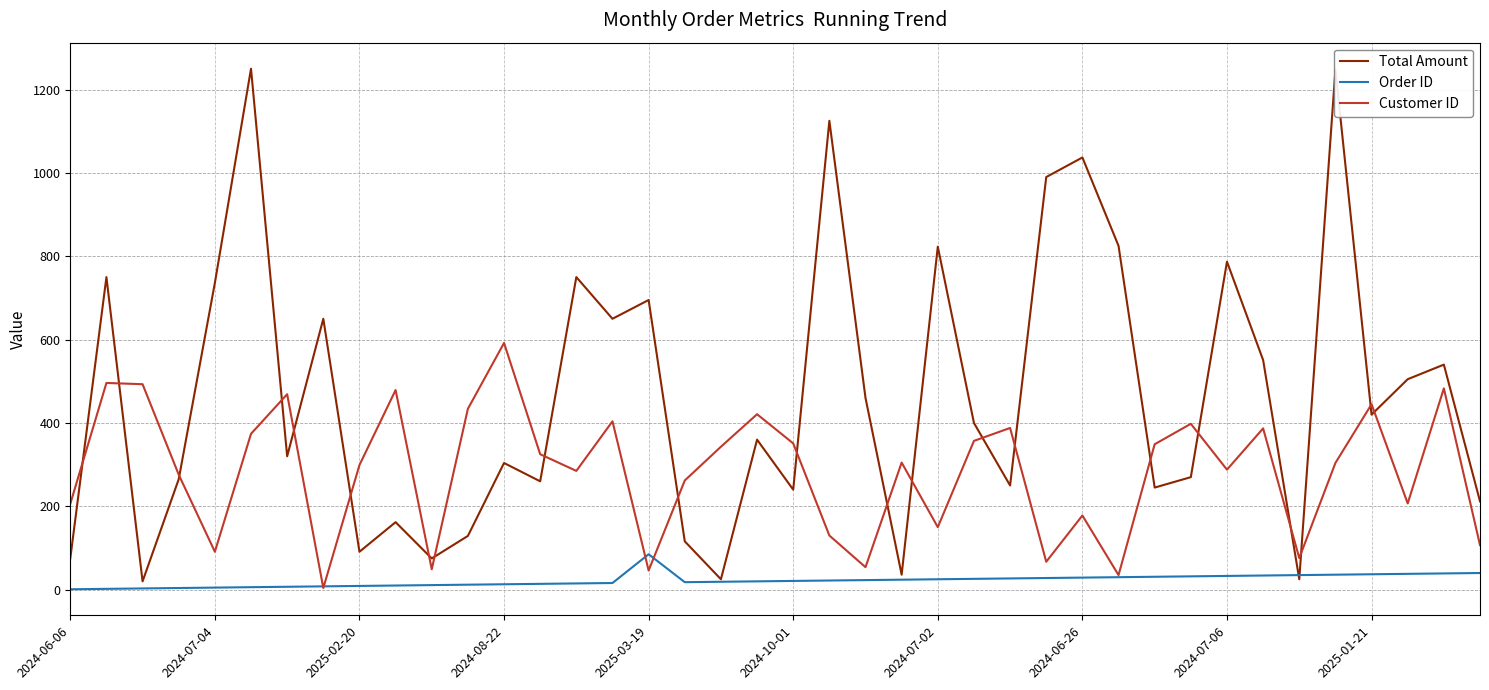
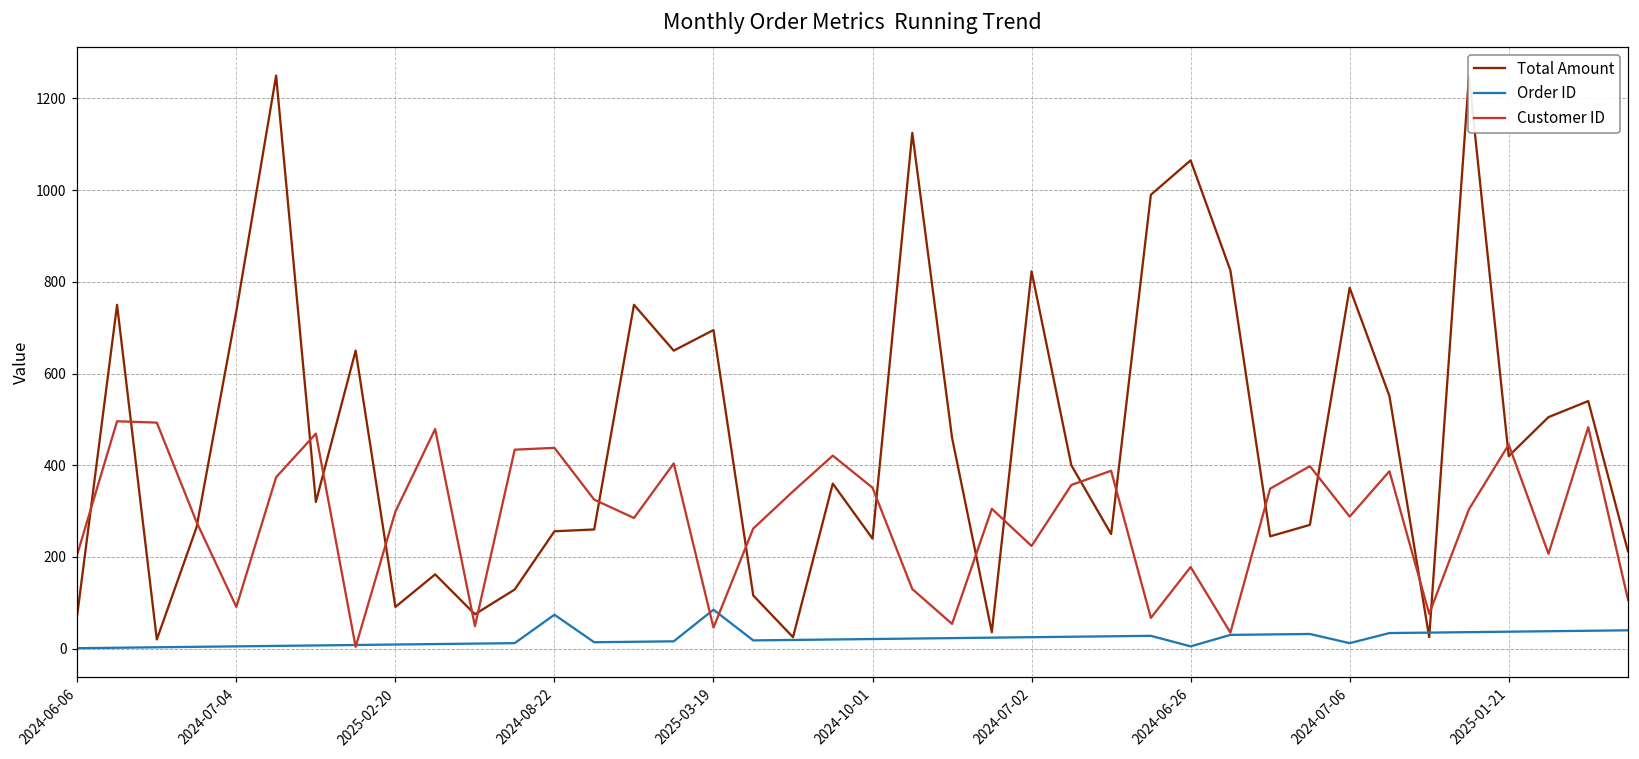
  {
    "Total Amount": {
      "2024-06-06": 80,
      "2024-07-04": 740,
      "2025-02-20": 90,
-     "2024-08-22": 300,
+     "2024-08-22": 260,
      "2025-03-19": 700,
      "2024-10-01": 240,
      "2024-07-02": 820,
-     "2024-06-26": 1040,
+     "2024-06-26": 1070,
      "2024-07-06": 790,
      "2025-01-21": 420
    },
    "Order ID": {
      "2024-06-06": 0,
      "2024-07-04": 10,
      "2025-02-20": 10,
-     "2024-08-22": 10,
+     "2024-08-22": 70,
      "2025-03-19": 90,
      "2024-10-01": 20,
      "2024-07-02": 30,
-     "2024-06-26": 30,
-     "2024-07-06": 30,
+     "2024-06-26": 10,
+     "2024-07-06": 10,
      "2025-01-21": 40
    },
    "Customer ID": {
      "2024-06-06": 210,
      "2024-07-04": 90,
      "2025-02-20": 300,
-     "2024-08-22": 590,
+     "2024-08-22": 440,
      "2025-03-19": 50,
      "2024-10-01": 350,
-     "2024-07-02": 150,
+     "2024-07-02": 220,
      "2024-06-26": 180,
      "2024-07-06": 290,
      "2025-01-21": 450
    }
  }
